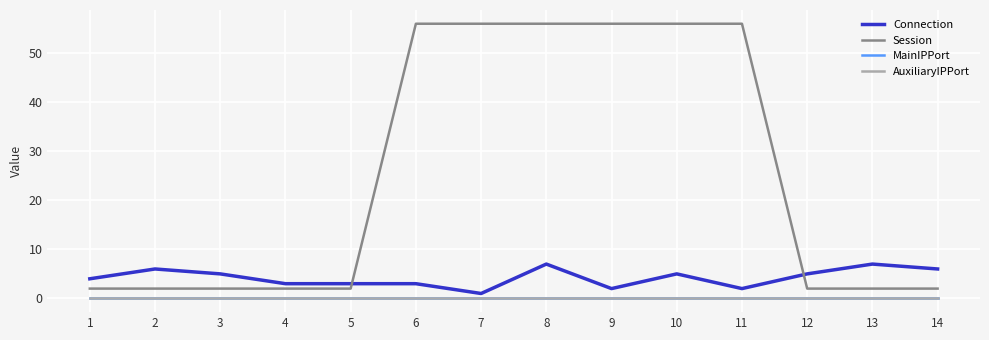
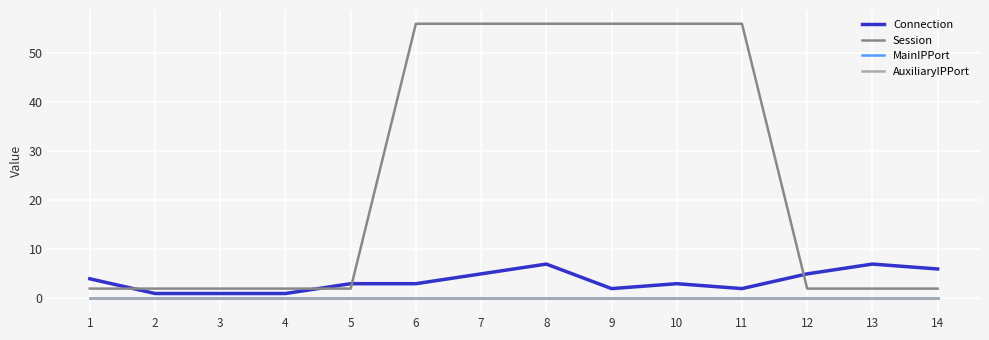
  {
    "Connection": {
      "1": 4,
-     "2": 6,
-     "3": 5,
-     "4": 3,
+     "2": 1,
+     "3": 1,
+     "4": 1,
      "5": 3,
      "6": 3,
-     "7": 1,
+     "7": 5,
      "8": 7,
      "9": 2,
-     "10": 5,
+     "10": 3,
      "11": 2,
      "12": 5,
      "13": 7,
      "14": 6
    }
  }
